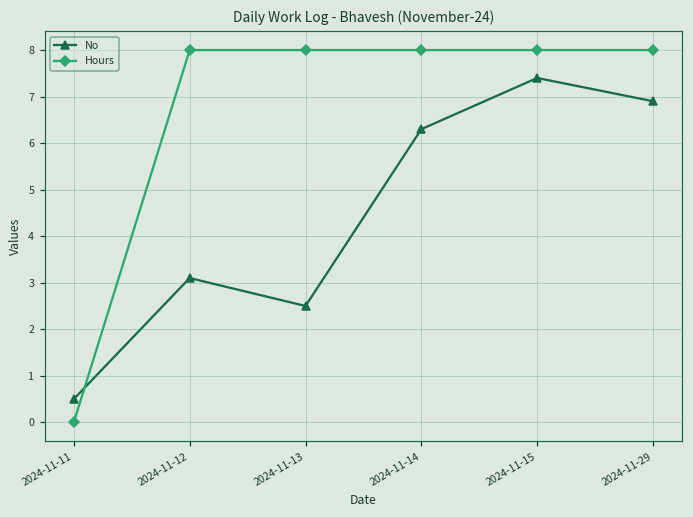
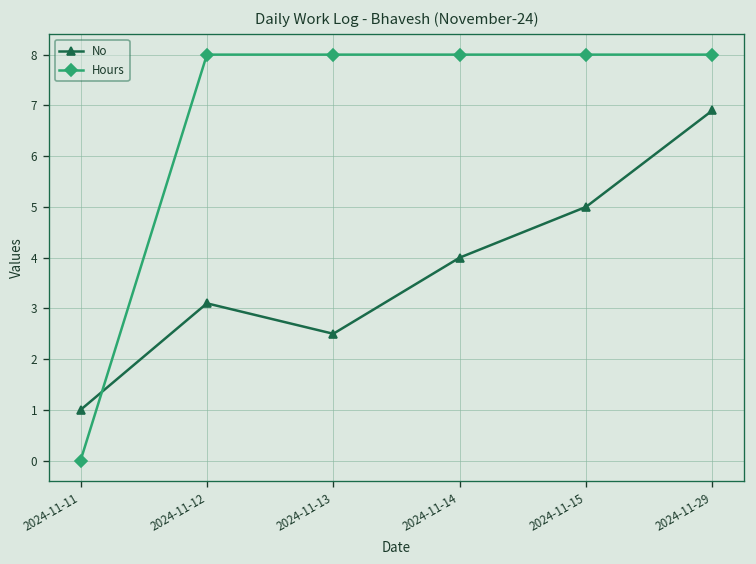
  {
    "No": {
-     "2024-11-11": 0.5,
+     "2024-11-11": 1.0,
      "2024-11-12": 3.1,
      "2024-11-13": 2.5,
-     "2024-11-14": 6.3,
-     "2024-11-15": 7.4,
+     "2024-11-14": 4.0,
+     "2024-11-15": 5.0,
      "2024-11-29": 6.9
    },
    "Hours": {
      "2024-11-11": 0.0,
      "2024-11-12": 8.0,
      "2024-11-13": 8.0,
      "2024-11-14": 8.0,
      "2024-11-15": 8.0,
      "2024-11-29": 8.0
    }
  }
